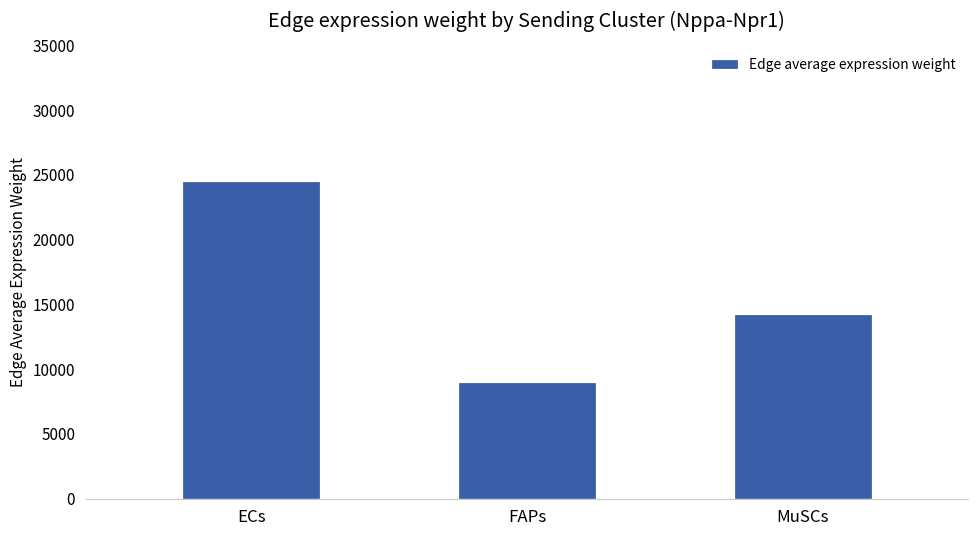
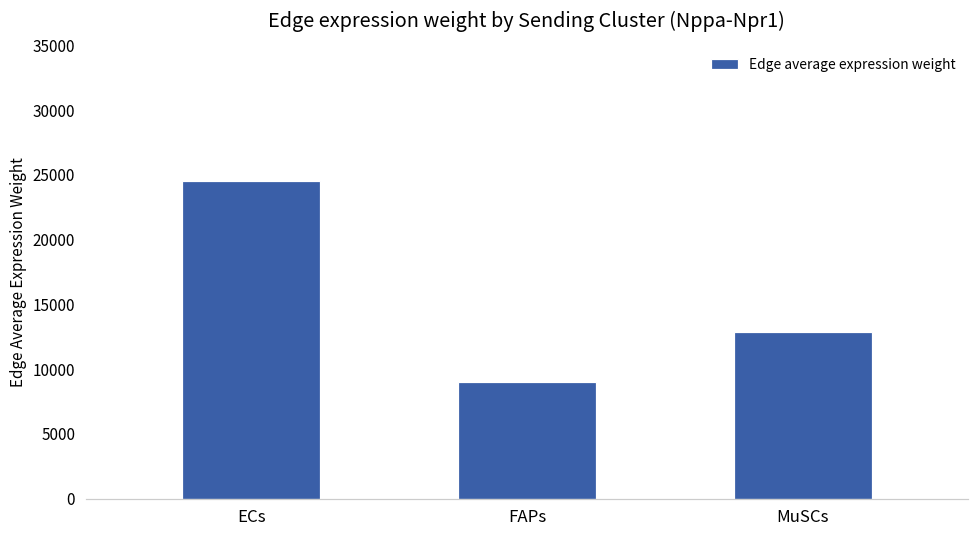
  {
    "ECs": 24500,
    "FAPs": 9000,
-   "MuSCs": 14300
+   "MuSCs": 12900
  }
